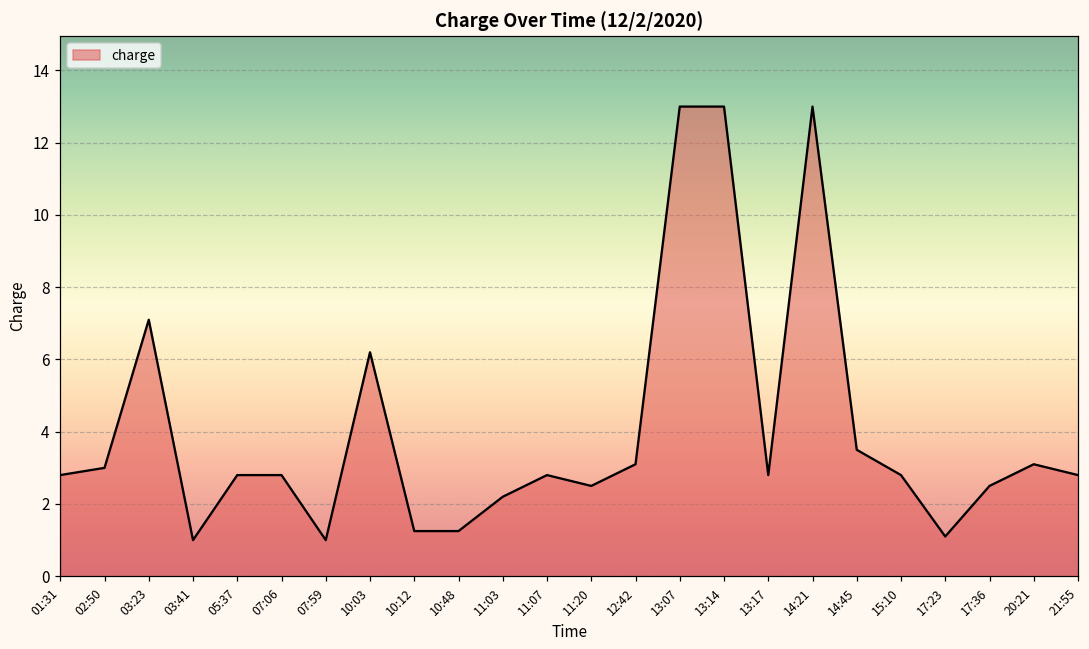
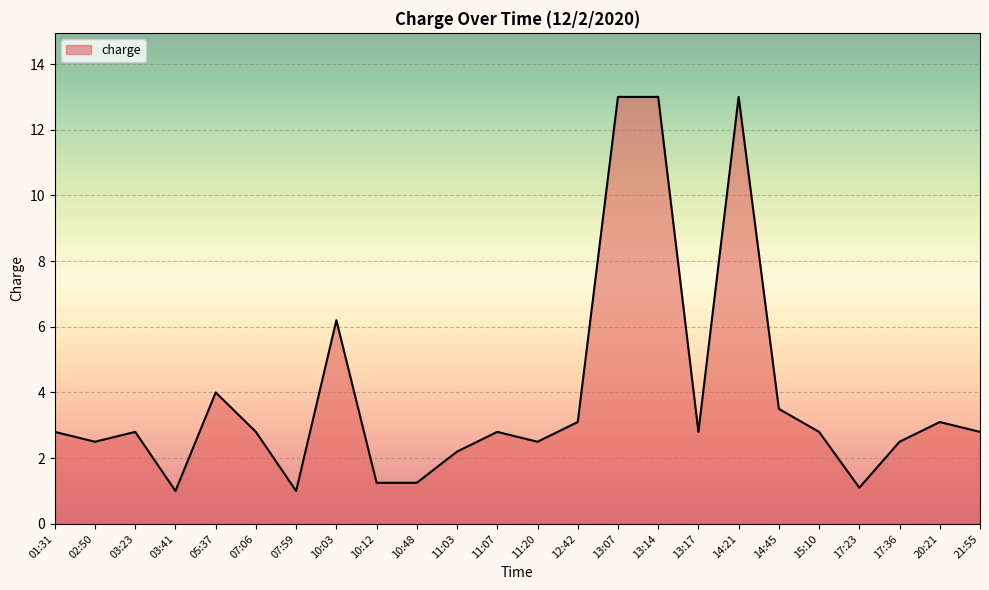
  {
    "01:31": 2.8,
-   "02:50": 3.0,
-   "03:23": 7.1,
+   "02:50": 2.5,
+   "03:23": 2.8,
    "03:41": 1.0,
-   "05:37": 2.8,
+   "05:37": 4.0,
    "07:06": 2.8,
    "07:59": 1.0,
    "10:03": 6.2,
    "10:12": 1.3,
    "10:48": 1.3,
    "11:03": 2.2,
    "11:07": 2.8,
    "11:20": 2.5,
    "12:42": 3.1,
    "13:07": 13.0,
    "13:14": 13.0,
    "13:17": 2.8,
    "14:21": 13.0,
    "14:45": 3.5,
    "15:10": 2.8,
    "17:23": 1.1,
    "17:36": 2.5,
    "20:21": 3.1,
    "21:55": 2.8
  }
